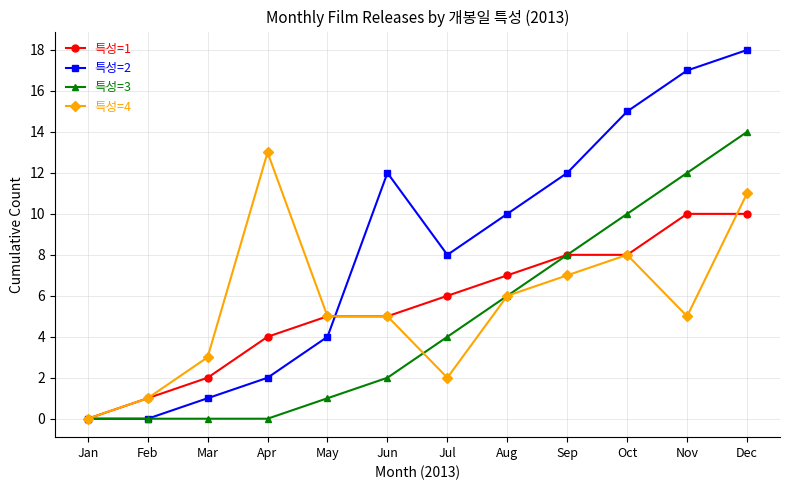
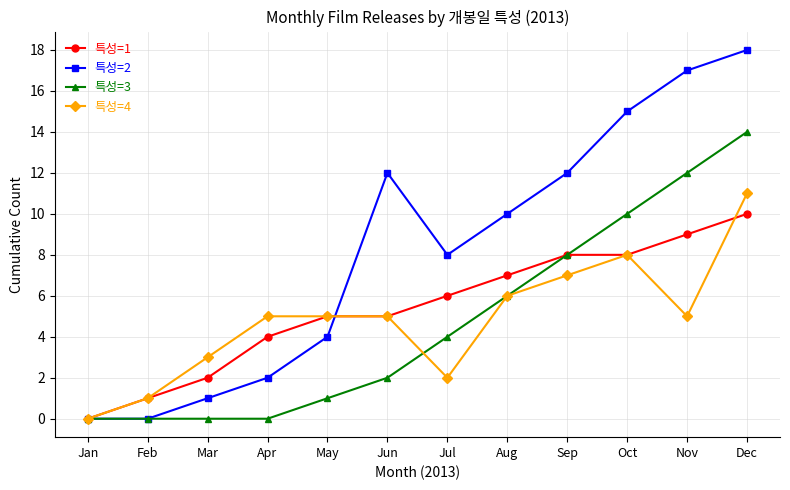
  {
    "특성=1": {
      "Mar": 2,
      "Apr": 4,
      "Jul": 6,
      "Aug": 7,
-     "Nov": 10,
+     "Nov": 9,
      "Dec": 10
    },
    "특성=2": {
      "Mar": 1,
      "Apr": 2,
      "May": 4,
      "Jun": 12,
      "Jul": 8,
      "Aug": 10,
      "Sep": 12,
      "Oct": 15,
      "Nov": 17,
      "Dec": 18
    },
    "특성=3": {
      "Mar": 0,
      "Apr": 0,
      "May": 1,
      "Jun": 2,
      "Jul": 4,
      "Oct": 10,
      "Nov": 12,
      "Dec": 14
    },
    "특성=4": {
      "Mar": 3,
-     "Apr": 13,
+     "Apr": 5,
      "Jul": 2,
      "Sep": 7,
      "Nov": 5,
      "Dec": 11
    }
  }
